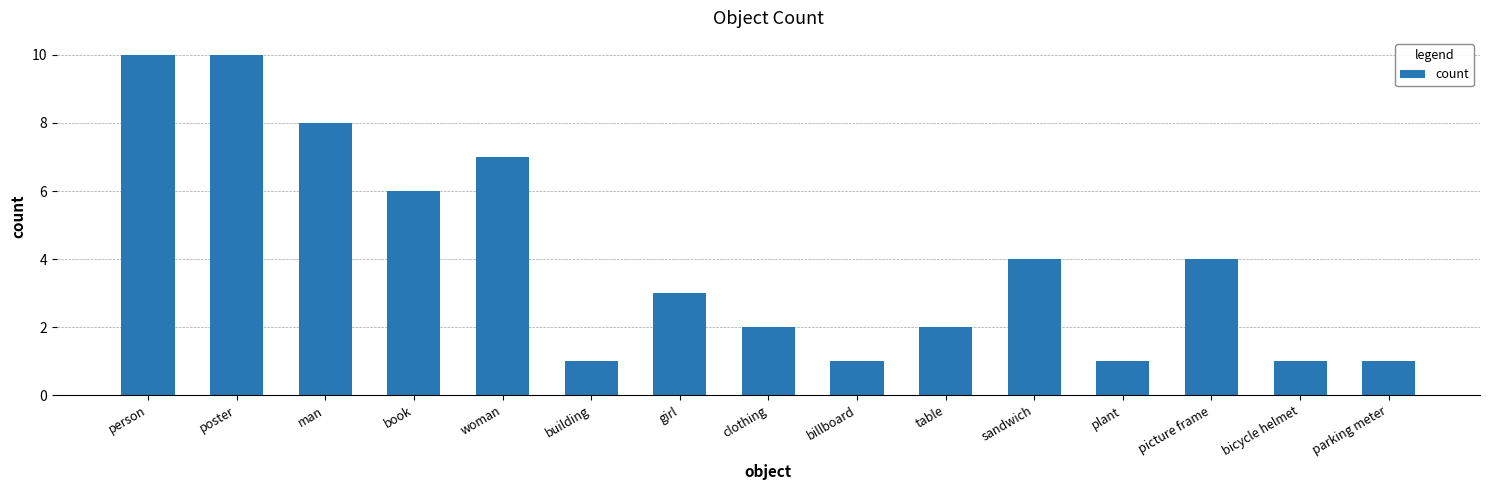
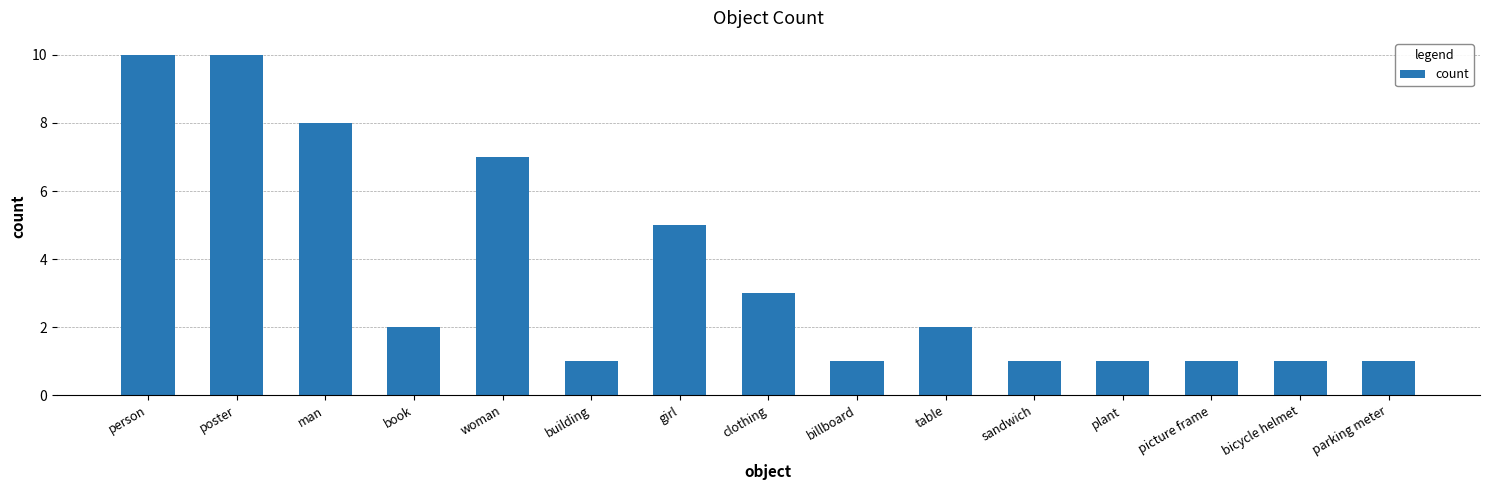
  {
    "person": 10,
    "poster": 10,
    "man": 8,
-   "book": 6,
+   "book": 2,
    "woman": 7,
    "building": 1,
-   "girl": 3,
-   "clothing": 2,
+   "girl": 5,
+   "clothing": 3,
    "billboard": 1,
    "table": 2,
-   "sandwich": 4,
+   "sandwich": 1,
    "plant": 1,
-   "picture frame": 4,
+   "picture frame": 1,
    "bicycle helmet": 1,
    "parking meter": 1
  }
